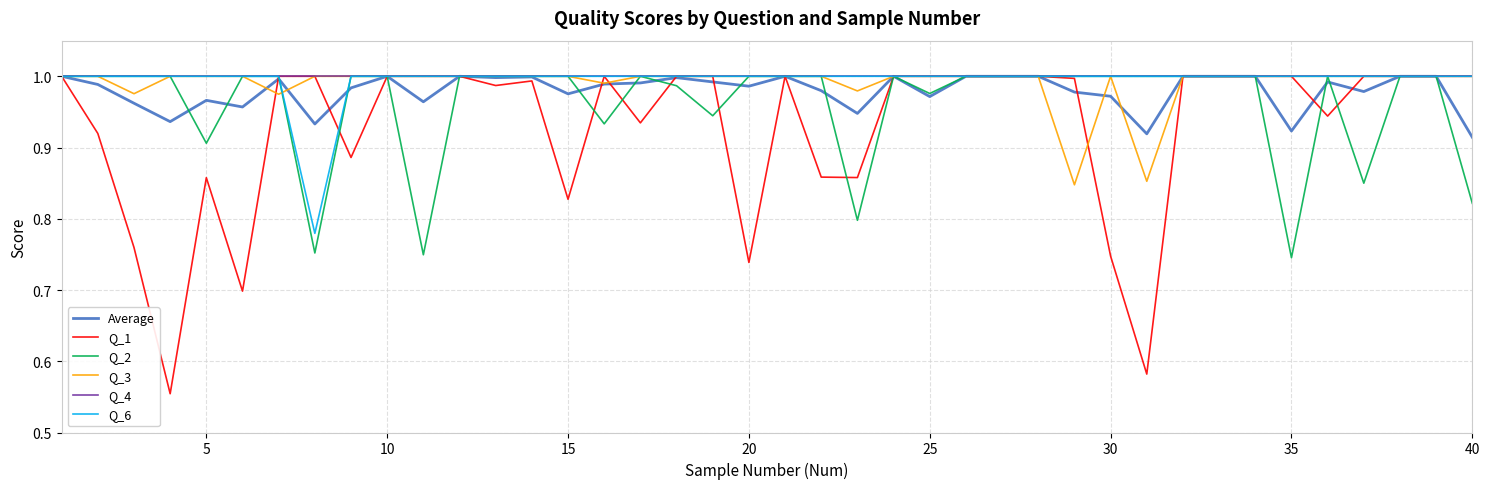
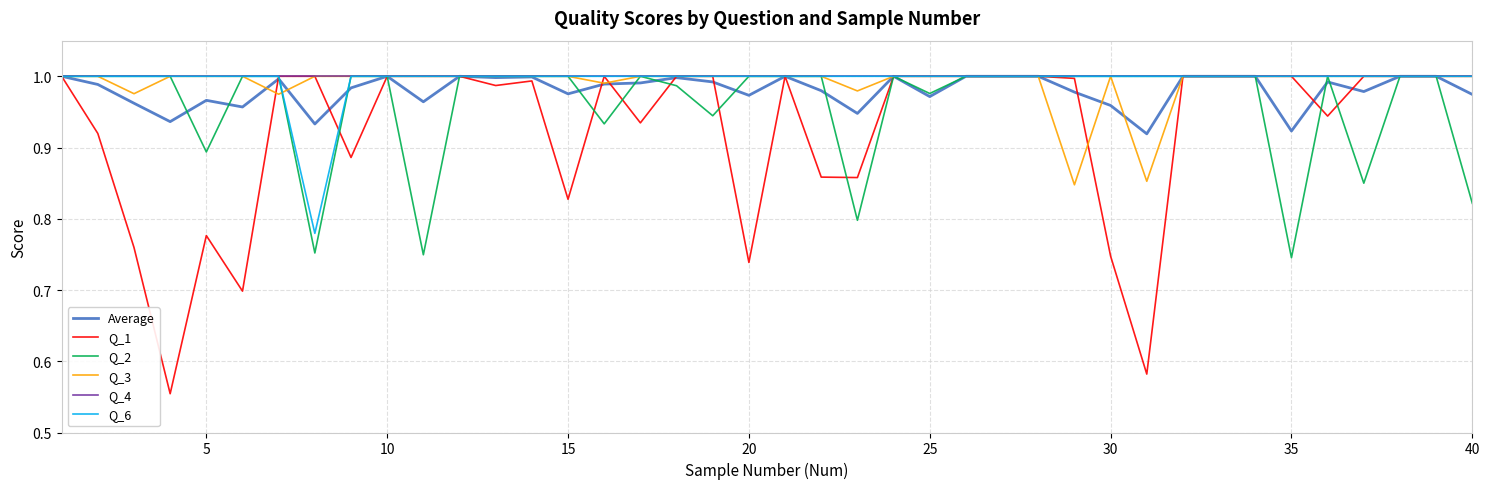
  {
    "Average": {
      "5": 0.97,
      "15": 0.98,
-     "20": 0.99,
+     "20": 0.97,
      "25": 0.97,
-     "30": 0.97,
+     "30": 0.96,
      "35": 0.92,
-     "40": 0.91
+     "40": 0.97
    },
    "Q_1": {
-     "5": 0.86,
+     "5": 0.78,
      "15": 0.83,
      "20": 0.74,
      "30": 0.75
    },
    "Q_2": {
-     "5": 0.91,
+     "5": 0.89,
      "25": 0.98,
      "35": 0.75,
      "40": 0.82
    }
  }
